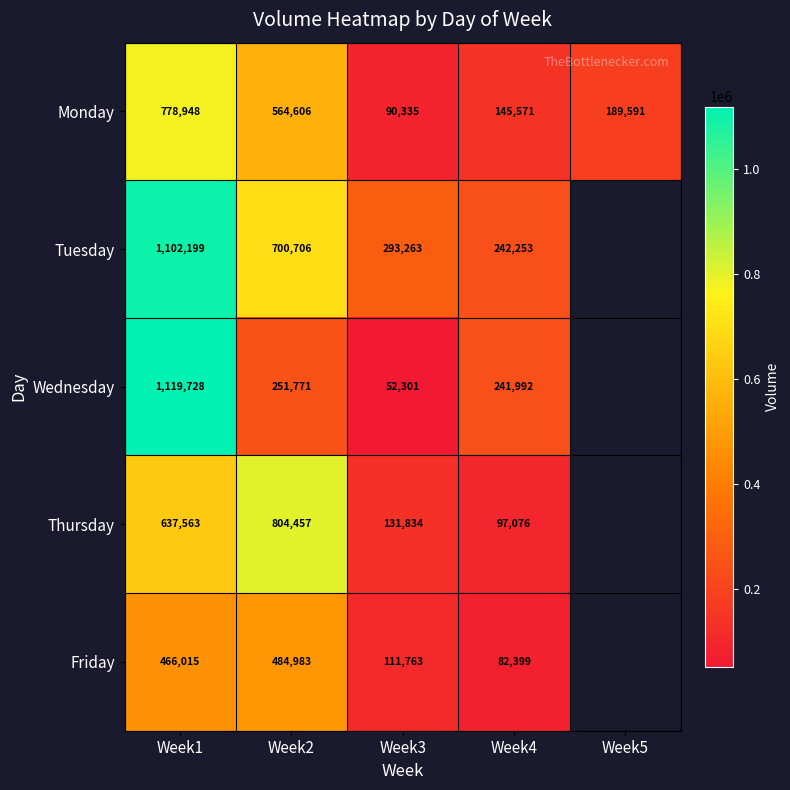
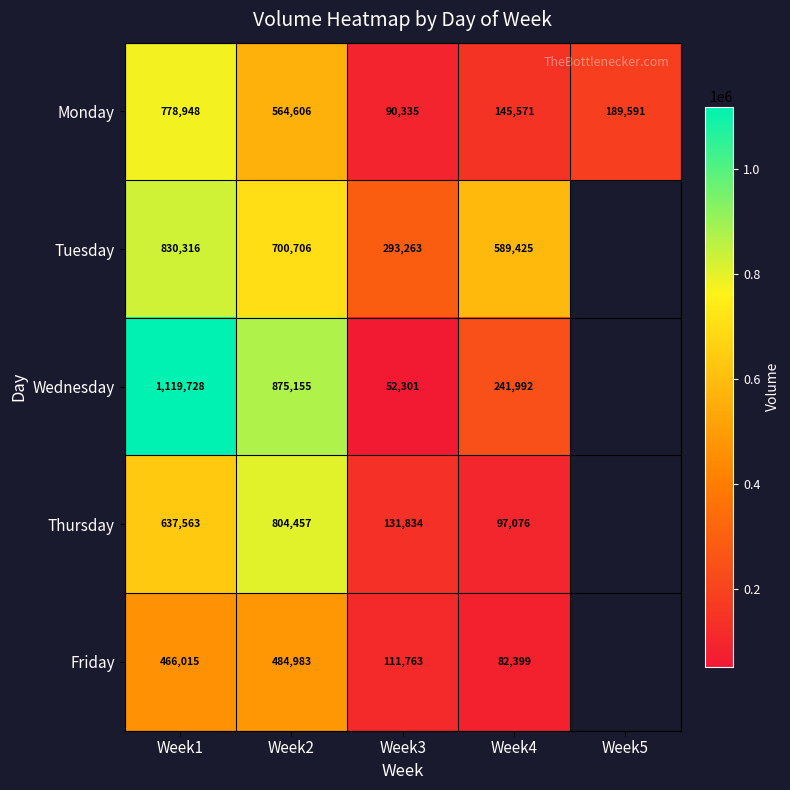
  {
    "Monday": {
      "Week1": "778,948",
      "Week2": "564,606",
      "Week3": "90,335",
      "Week4": "145,571"
    },
    "Tuesday": {
-     "Week1": "1,102,199",
+     "Week1": "830,316",
      "Week2": "700,706",
      "Week3": "293,263",
-     "Week4": "242,253"
+     "Week4": "589,425"
    },
    "Wednesday": {
      "Week1": "1,119,728",
-     "Week2": "251,771",
+     "Week2": "875,155",
      "Week3": "52,301",
      "Week4": "241,992"
    },
    "Thursday": {
      "Week1": "637,563",
      "Week2": "804,457",
      "Week3": "131,834",
      "Week4": "97,076"
    },
    "Friday": {
      "Week1": "466,015",
      "Week2": "484,983",
      "Week3": "111,763",
      "Week4": "82,399"
    }
  }
